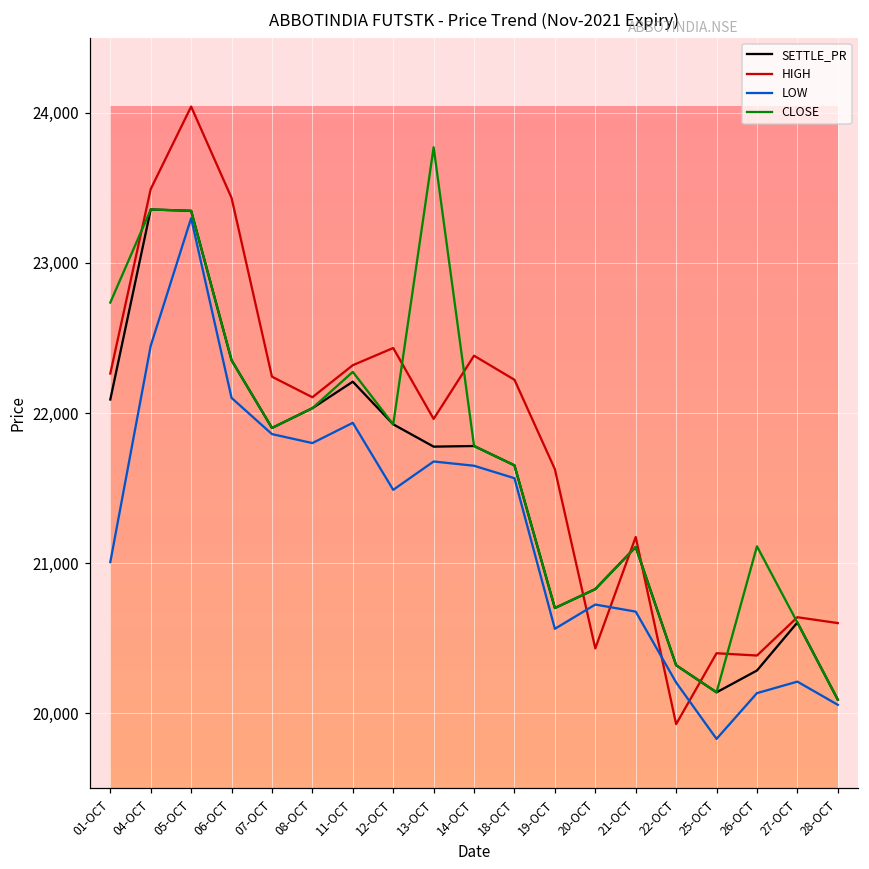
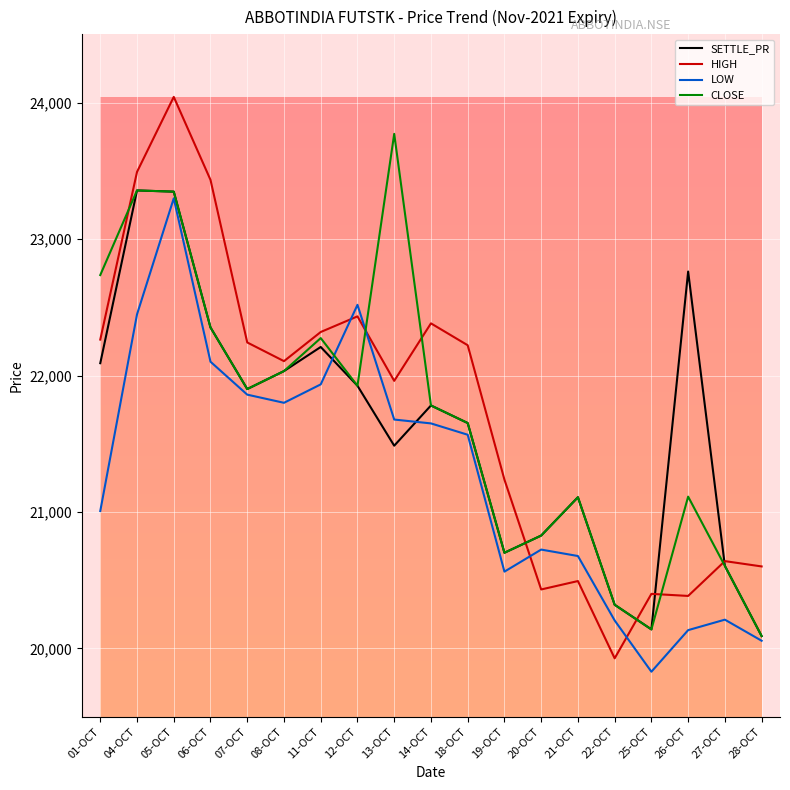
  {
    "SETTLE_PR": {
      "01-OCT": "22,090",
      "11-OCT": "22,210",
-     "13-OCT": "21,780",
-     "26-OCT": "20,290"
+     "13-OCT": "21,490",
+     "26-OCT": "22,760"
    },
    "HIGH": {
      "01-OCT": "22,260",
      "04-OCT": "23,490",
      "05-OCT": "24,040",
      "06-OCT": "23,430",
      "07-OCT": "22,240",
      "08-OCT": "22,110",
      "11-OCT": "22,320",
      "12-OCT": "22,430",
      "13-OCT": "21,960",
      "14-OCT": "22,380",
      "18-OCT": "22,220",
-     "19-OCT": "21,630",
+     "19-OCT": "21,240",
      "20-OCT": "20,430",
-     "21-OCT": "21,170",
+     "21-OCT": "20,490",
      "22-OCT": "19,930",
      "25-OCT": "20,400",
      "26-OCT": "20,380",
      "27-OCT": "20,640",
      "28-OCT": "20,600"
    },
    "LOW": {
      "01-OCT": "21,010",
      "04-OCT": "22,450",
      "05-OCT": "23,300",
      "06-OCT": "22,100",
      "07-OCT": "21,860",
      "08-OCT": "21,800",
      "11-OCT": "21,940",
-     "12-OCT": "21,490",
+     "12-OCT": "22,520",
      "13-OCT": "21,680",
      "14-OCT": "21,650",
      "18-OCT": "21,570",
      "19-OCT": "20,560",
      "20-OCT": "20,720",
      "21-OCT": "20,680",
      "22-OCT": "20,210",
      "25-OCT": "19,830",
      "26-OCT": "20,130",
      "27-OCT": "20,210",
      "28-OCT": "20,060"
    },
    "CLOSE": {
      "01-OCT": "22,740",
      "11-OCT": "22,270",
      "13-OCT": "23,770",
      "26-OCT": "21,110"
    }
  }
